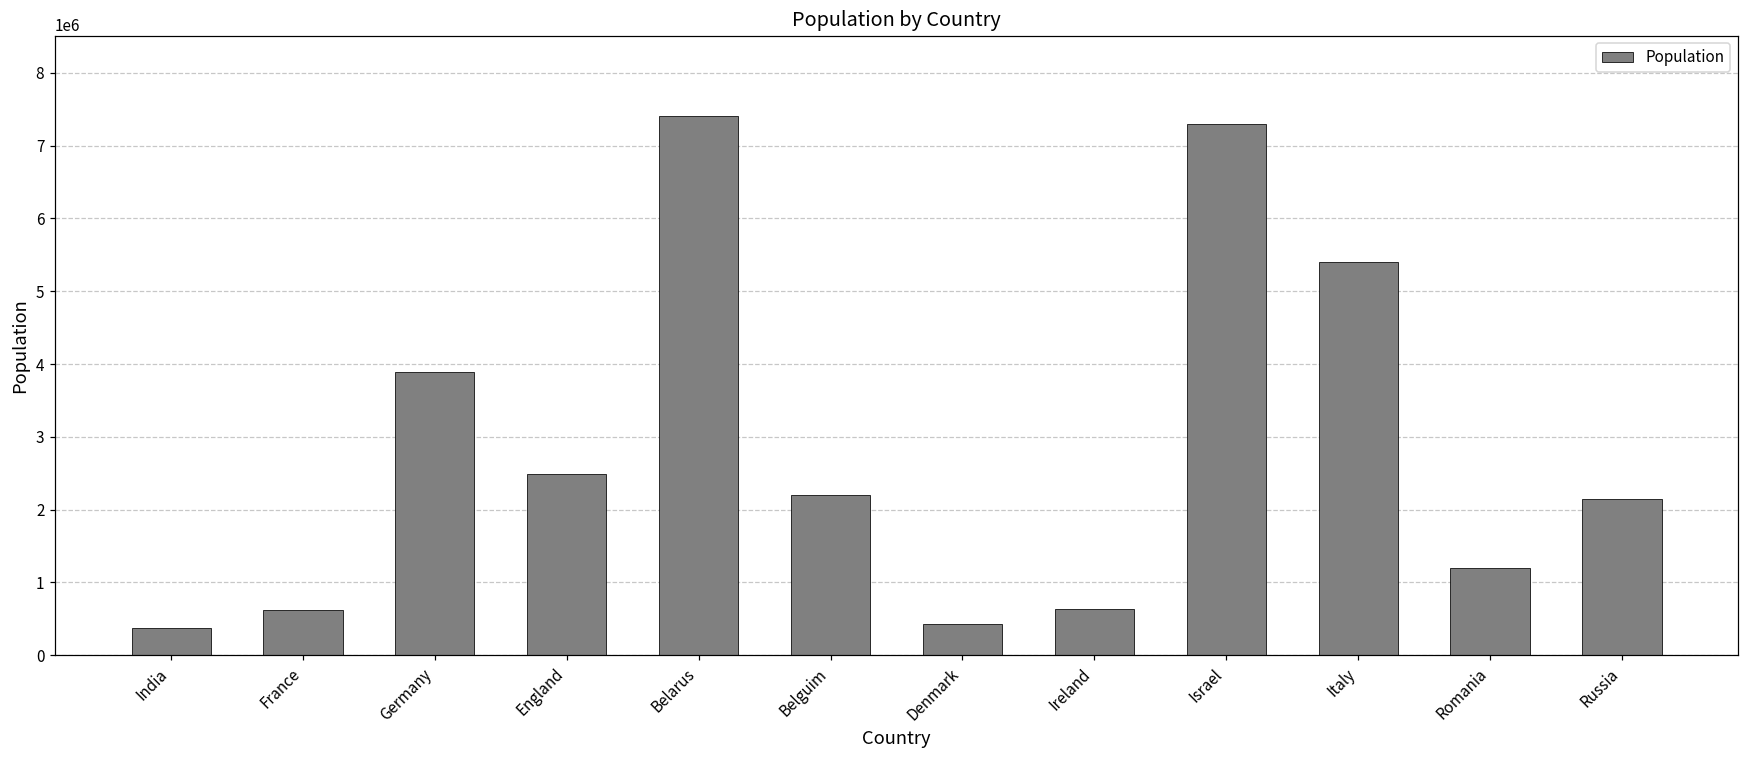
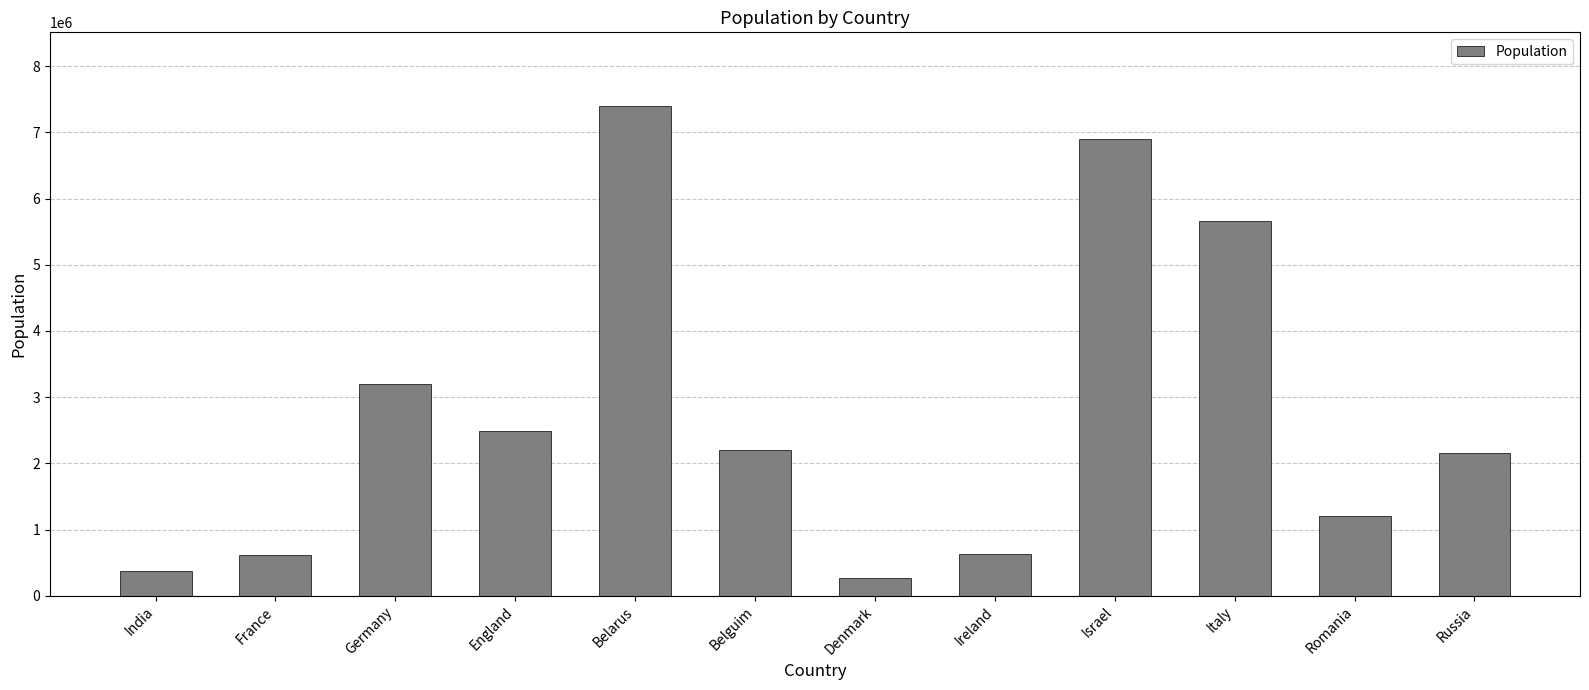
  {
    "India": 400000,
    "France": 600000,
-   "Germany": 3900000,
+   "Germany": 3200000,
    "England": 2500000,
    "Belarus": 7400000,
    "Belguim": 2200000,
-   "Denmark": 400000,
+   "Denmark": 300000,
    "Ireland": 600000,
-   "Israel": 7300000,
-   "Italy": 5400000,
+   "Israel": 6900000,
+   "Italy": 5700000,
    "Romania": 1200000,
    "Russia": 2200000
  }
